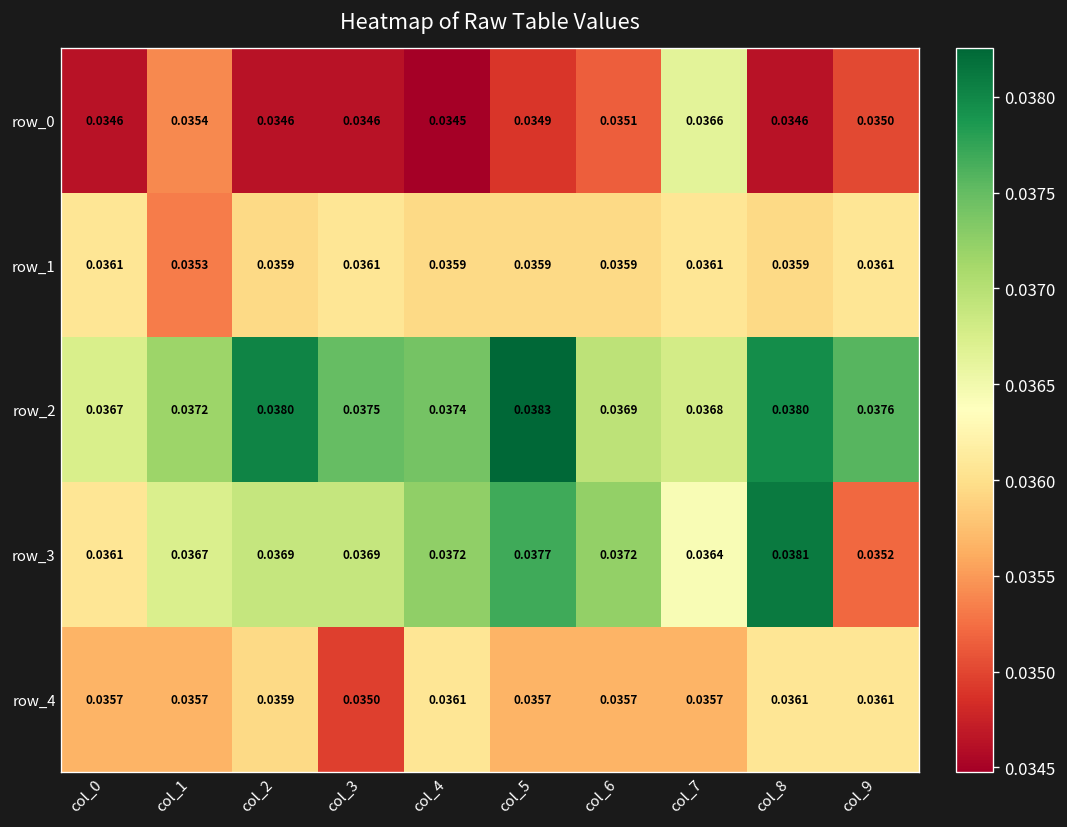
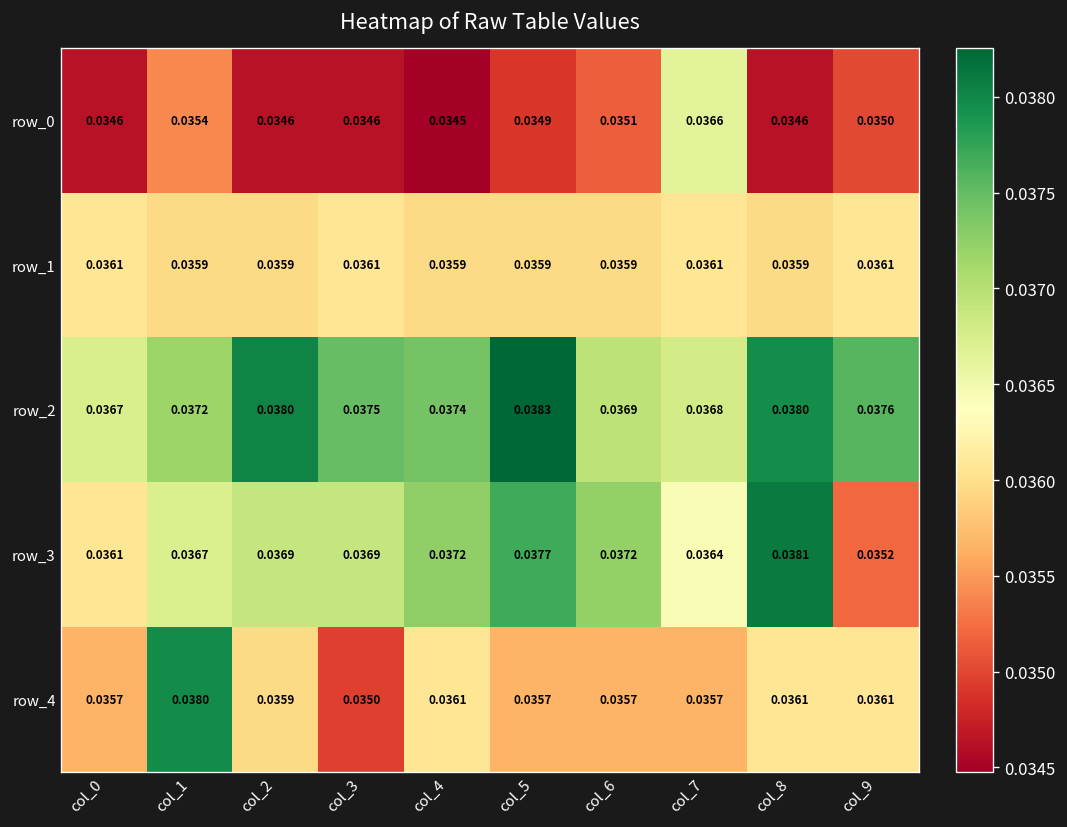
  {
    "row_0": {
      "col_0": 0.0346,
      "col_1": 0.0354,
      "col_2": 0.0346,
      "col_3": 0.0346,
      "col_4": 0.0345,
      "col_5": 0.0349,
      "col_6": 0.0351,
      "col_7": 0.0366,
      "col_8": 0.0346,
      "col_9": 0.0350
    },
    "row_1": {
      "col_0": 0.0361,
-     "col_1": 0.0353,
+     "col_1": 0.0359,
      "col_2": 0.0359,
      "col_3": 0.0361,
      "col_4": 0.0359,
      "col_5": 0.0359,
      "col_6": 0.0359,
      "col_7": 0.0361,
      "col_8": 0.0359,
      "col_9": 0.0361
    },
    "row_2": {
      "col_0": 0.0367,
      "col_1": 0.0372,
      "col_2": 0.0380,
      "col_3": 0.0375,
      "col_4": 0.0374,
      "col_5": 0.0383,
      "col_6": 0.0369,
      "col_7": 0.0368,
      "col_8": 0.0380,
      "col_9": 0.0376
    },
    "row_3": {
      "col_0": 0.0361,
      "col_1": 0.0367,
      "col_2": 0.0369,
      "col_3": 0.0369,
      "col_4": 0.0372,
      "col_5": 0.0377,
      "col_6": 0.0372,
      "col_7": 0.0364,
      "col_8": 0.0381,
      "col_9": 0.0352
    },
    "row_4": {
      "col_0": 0.0357,
-     "col_1": 0.0357,
+     "col_1": 0.0380,
      "col_2": 0.0359,
      "col_3": 0.0350,
      "col_4": 0.0361,
      "col_5": 0.0357,
      "col_6": 0.0357,
      "col_7": 0.0357,
      "col_8": 0.0361,
      "col_9": 0.0361
    }
  }
